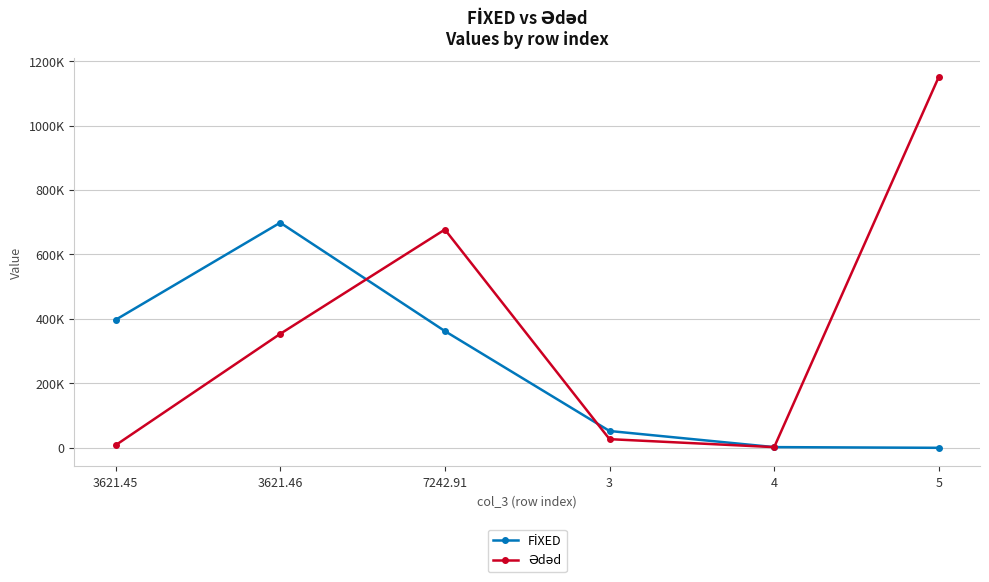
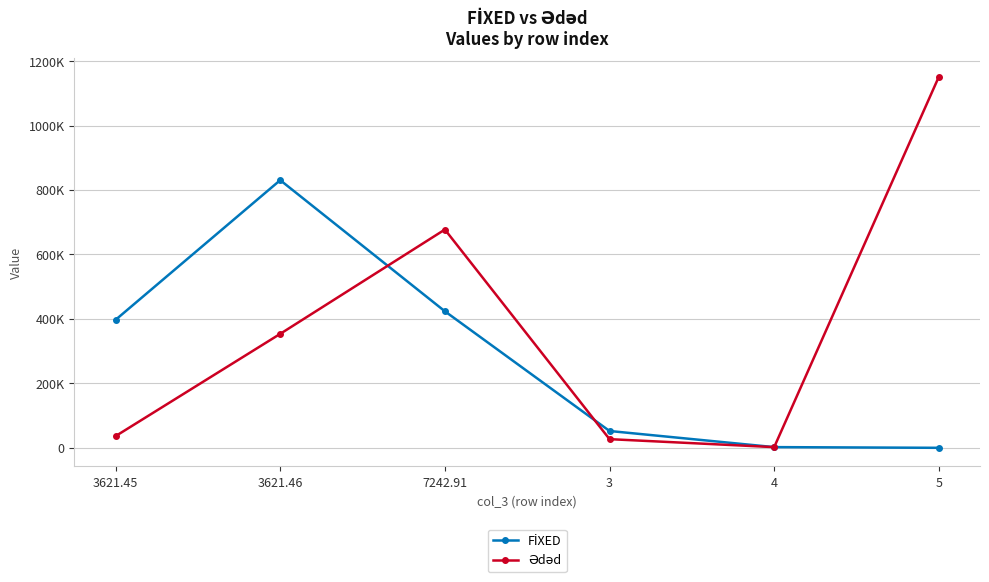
  {
    "FİXED": {
      "3621.45": 400000,
-     "3621.46": 700000,
-     "7242.91": 360000,
+     "3621.46": 830000,
+     "7242.91": 420000,
      "3": 50000,
      "5": 0
    },
    "Ədəd": {
-     "3621.45": 10000,
+     "3621.45": 40000,
      "3621.46": 350000,
      "7242.91": 680000,
      "3": 30000,
      "5": 1150000
    }
  }
